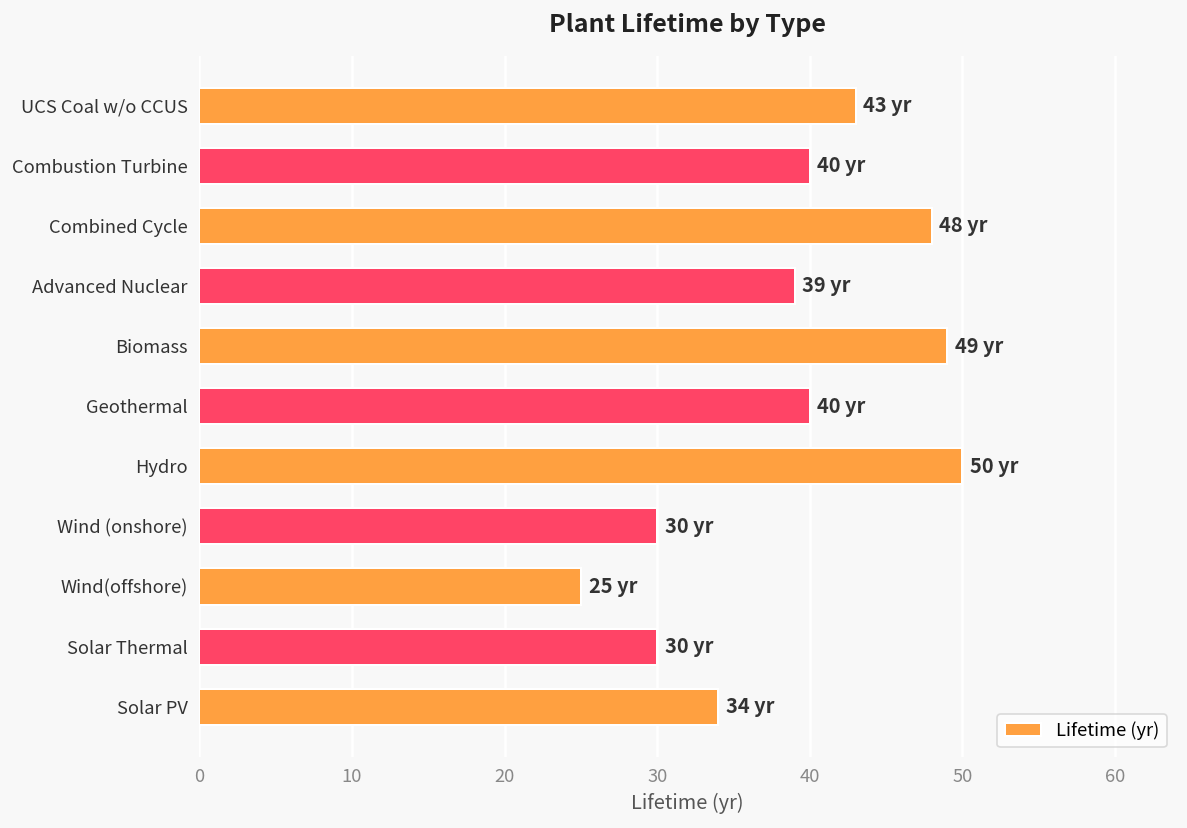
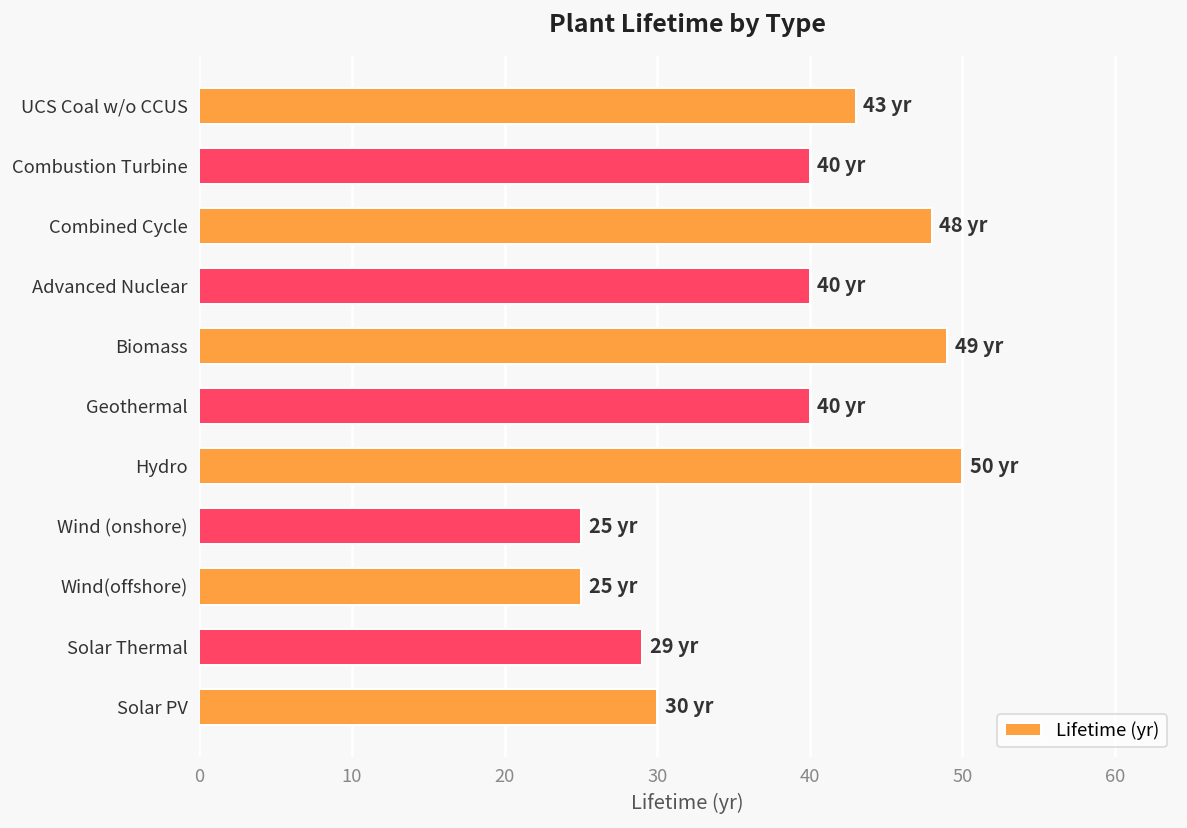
  {
    "UCS Coal w/o CCUS": 43,
    "Combustion Turbine": 40,
    "Combined Cycle": 48,
-   "Advanced Nuclear": 39,
+   "Advanced Nuclear": 40,
    "Biomass": 49,
    "Geothermal": 40,
    "Hydro": 50,
-   "Wind (onshore)": 30,
+   "Wind (onshore)": 25,
    "Wind(offshore)": 25,
-   "Solar Thermal": 30,
-   "Solar PV": 34
+   "Solar Thermal": 29,
+   "Solar PV": 30
  }
